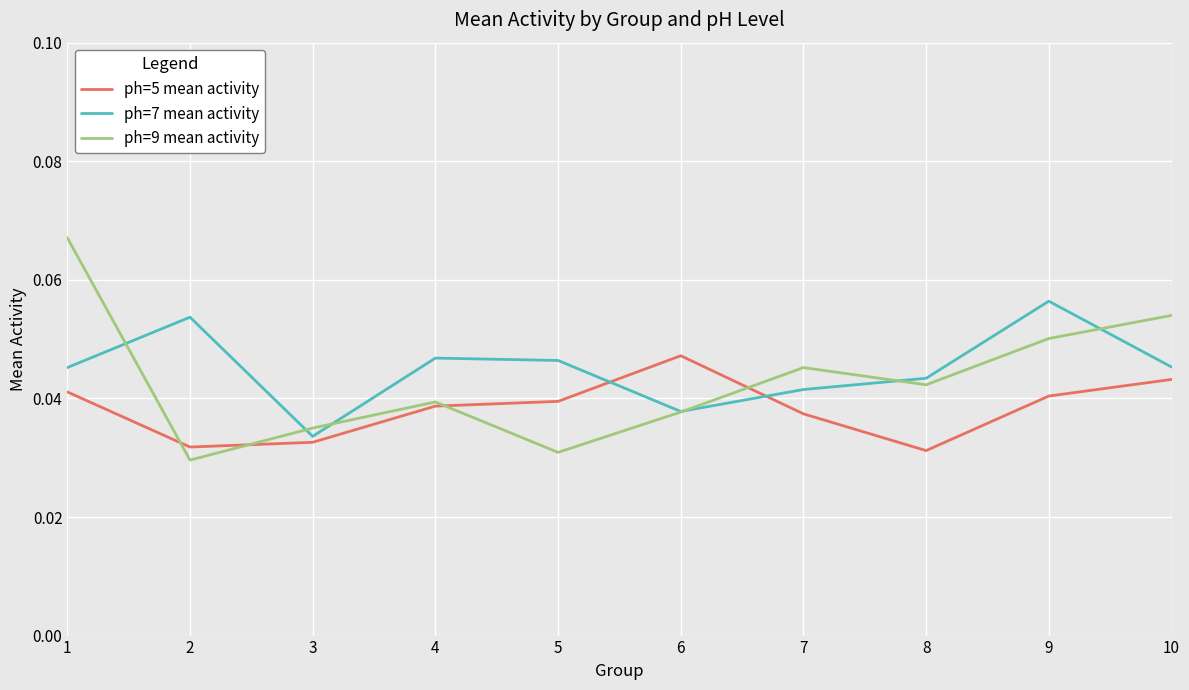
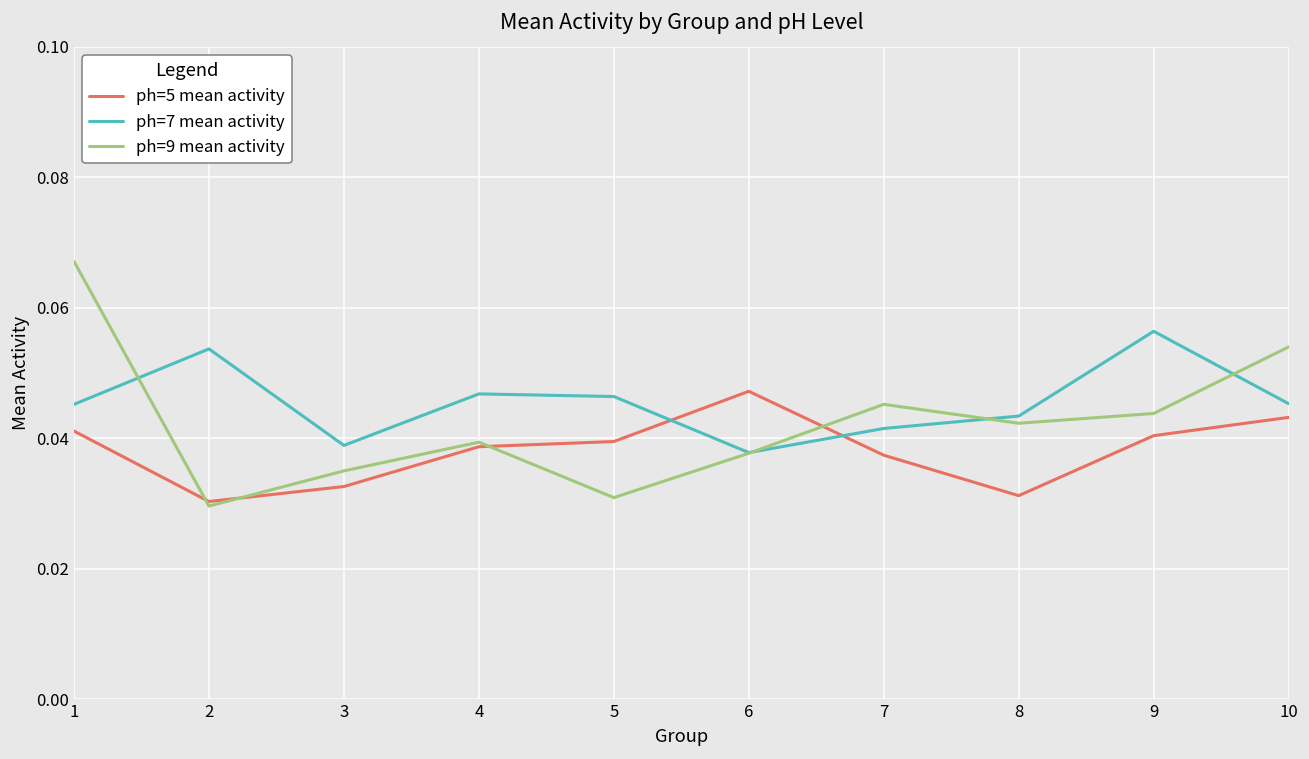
  {
    "ph=5 mean activity": {
      "1": 0.041,
-     "2": 0.032,
+     "2": 0.030,
      "3": 0.033,
      "4": 0.039,
      "5": 0.040,
      "6": 0.047,
      "7": 0.037,
      "8": 0.031,
      "9": 0.040,
      "10": 0.043
    },
    "ph=7 mean activity": {
      "1": 0.045,
      "2": 0.054,
-     "3": 0.034,
+     "3": 0.039,
      "4": 0.047,
      "5": 0.046,
      "7": 0.042,
      "8": 0.043,
      "9": 0.056,
      "10": 0.045
    },
    "ph=9 mean activity": {
      "1": 0.067,
      "2": 0.030,
      "3": 0.035,
      "4": 0.039,
      "5": 0.031,
      "7": 0.045,
      "8": 0.042,
-     "9": 0.050,
+     "9": 0.044,
      "10": 0.054
    }
  }
